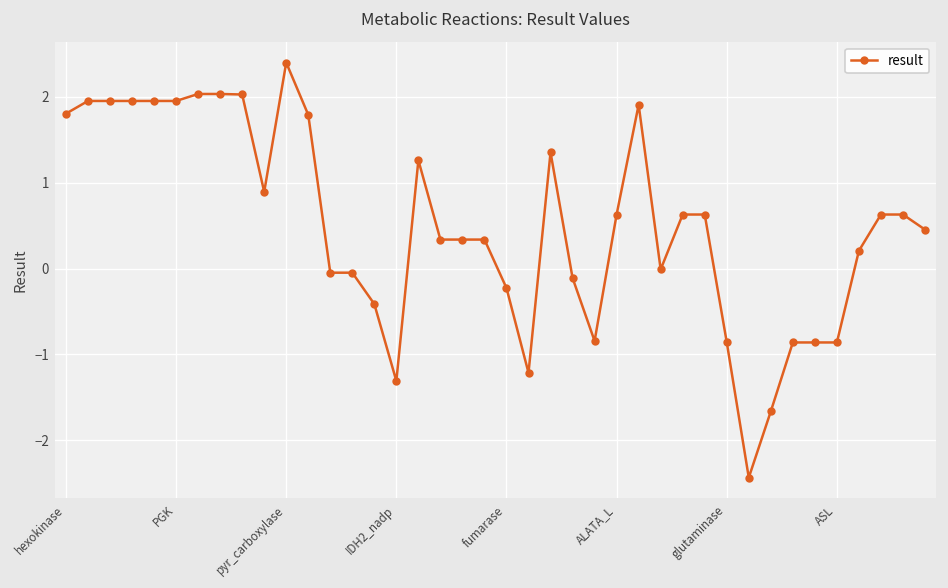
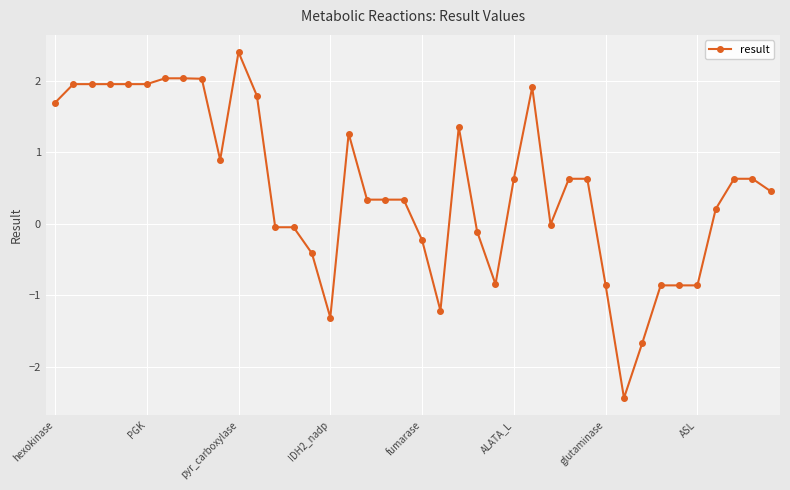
  {
-   "hexokinase": 1.8,
+   "hexokinase": 1.7,
    "PGK": 2.0,
    "pyr_carboxylase": 2.4,
    "IDH2_nadp": -1.3,
    "fumarase": -0.2,
    "ALATA_L": 0.6,
    "glutaminase": -0.9,
    "ASL": -0.9
  }
